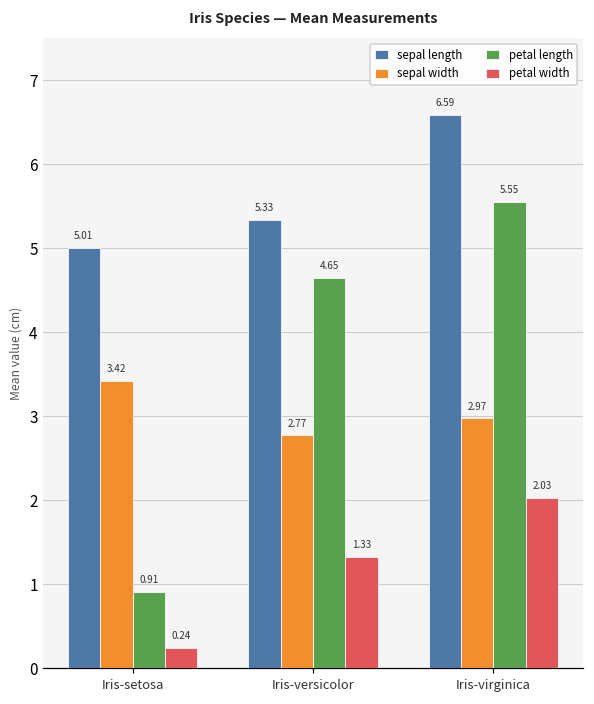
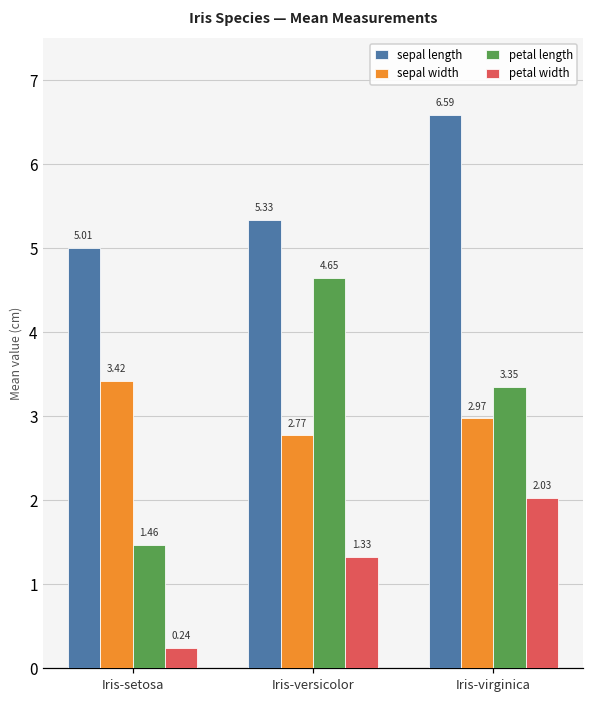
  {
    "sepal length": {
      "Iris-setosa": 5.01,
      "Iris-versicolor": 5.33,
      "Iris-virginica": 6.59
    },
    "sepal width": {
      "Iris-setosa": 3.42,
      "Iris-versicolor": 2.77,
      "Iris-virginica": 2.97
    },
    "petal length": {
-     "Iris-setosa": 0.91,
+     "Iris-setosa": 1.46,
      "Iris-versicolor": 4.65,
-     "Iris-virginica": 5.55
+     "Iris-virginica": 3.35
    },
    "petal width": {
      "Iris-setosa": 0.24,
      "Iris-versicolor": 1.33,
      "Iris-virginica": 2.03
    }
  }
